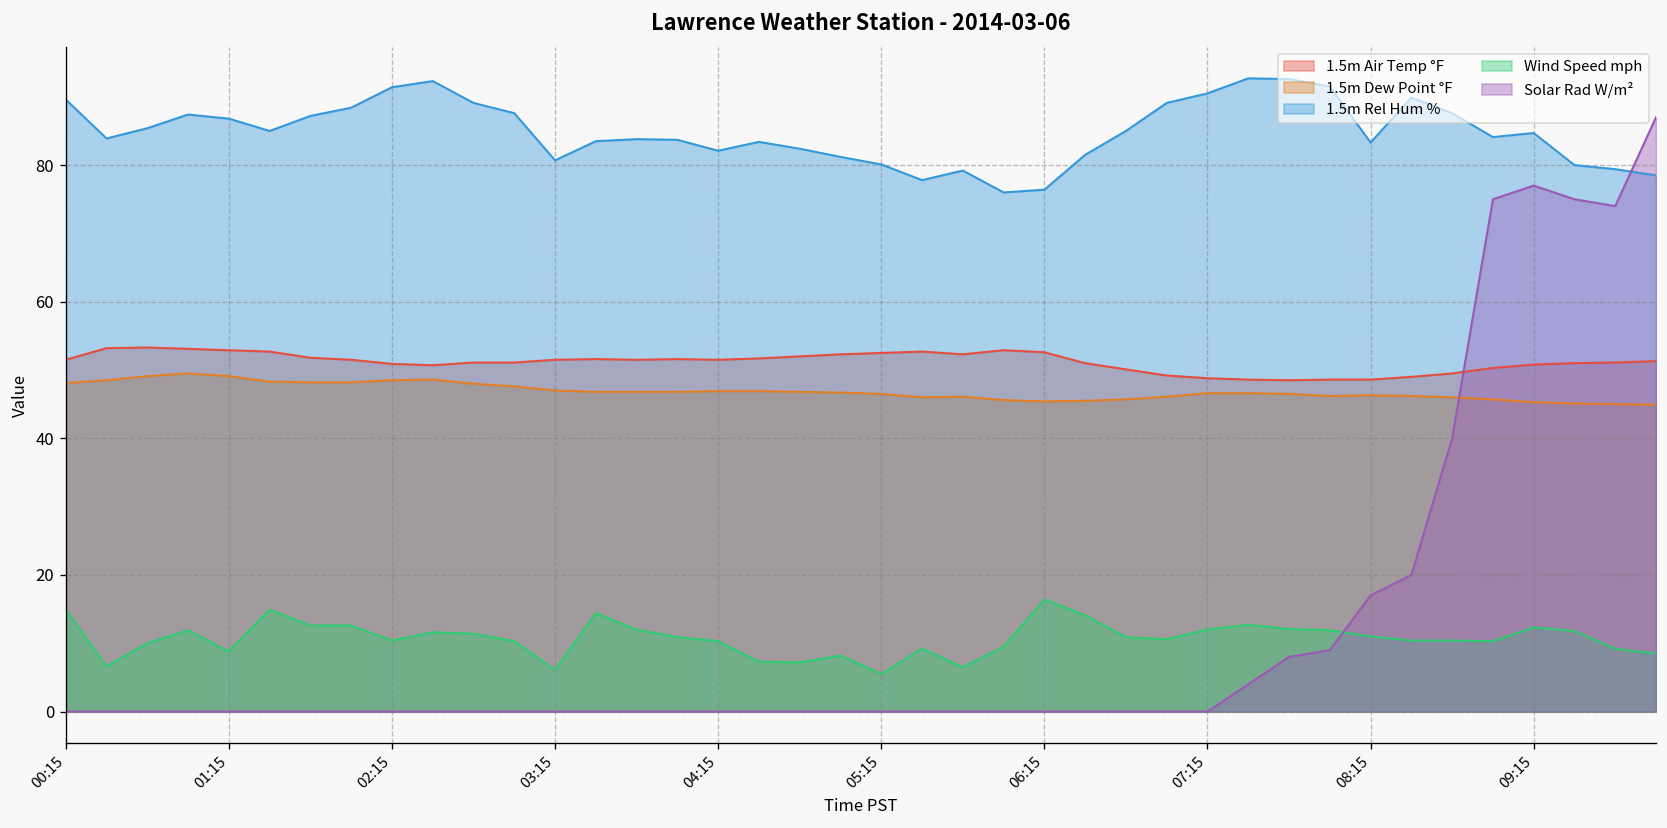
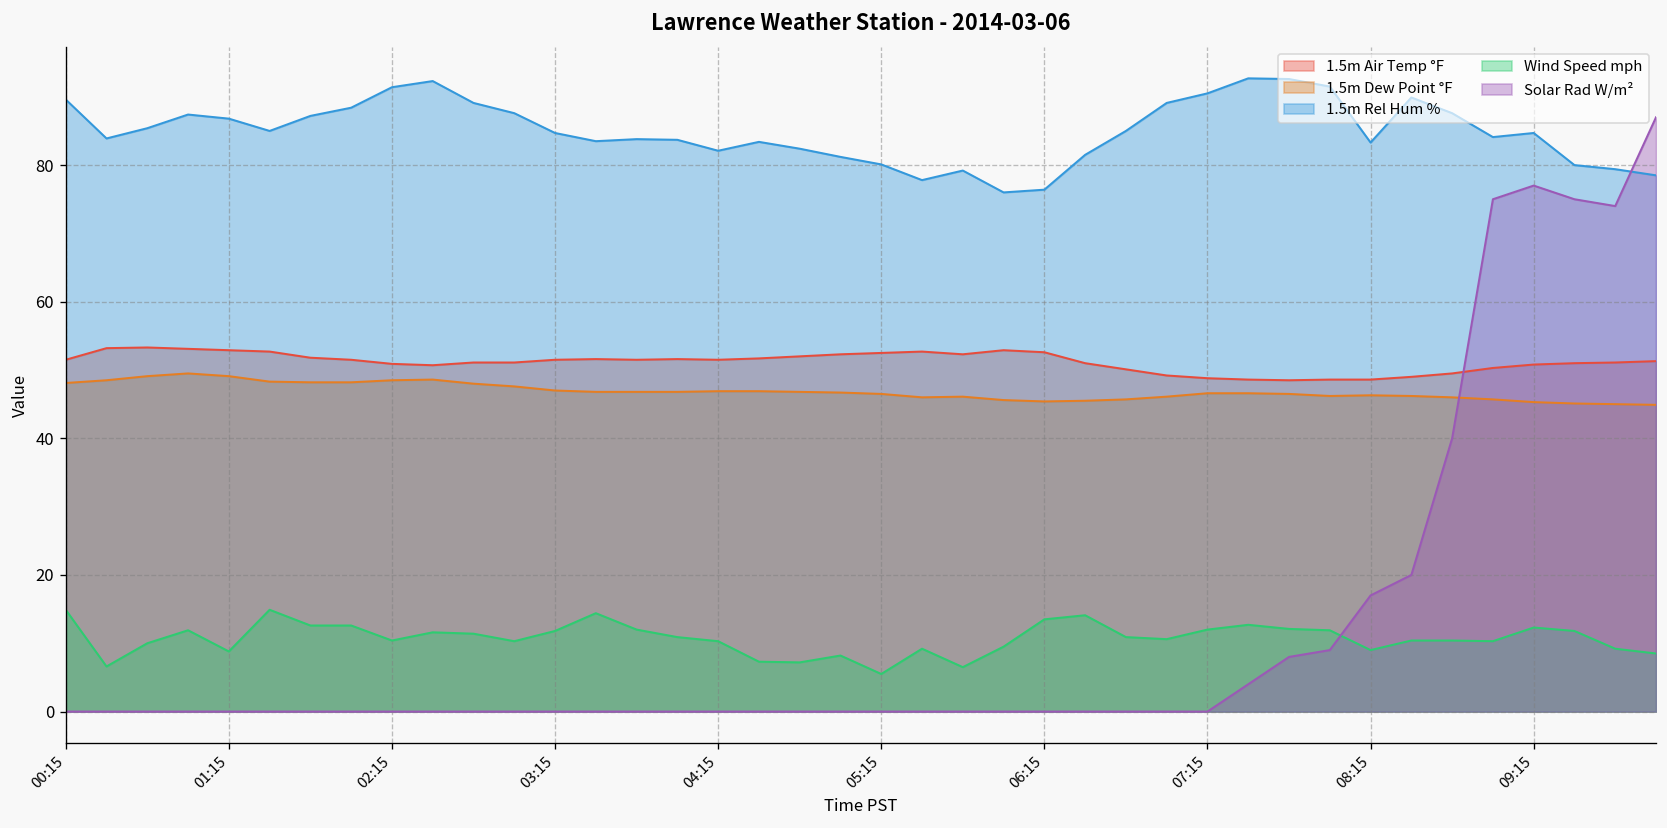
  {
    "1.5m Rel Hum %": {
      "00:15": 90,
      "01:15": 87,
      "02:15": 91,
-     "03:15": 81,
+     "03:15": 85,
      "04:15": 82,
      "05:15": 80,
      "06:15": 76,
      "07:15": 91,
      "08:15": 83,
      "09:15": 85
    },
    "Wind Speed mph": {
      "00:15": 15,
      "01:15": 9,
      "02:15": 10,
-     "03:15": 6,
+     "03:15": 12,
      "04:15": 10,
      "05:15": 6,
-     "06:15": 16,
+     "06:15": 14,
      "07:15": 12,
-     "08:15": 11,
+     "08:15": 9,
      "09:15": 12
    },
    "Solar Rad W/m²": {
      "00:15": 0,
      "01:15": 0,
      "02:15": 0,
      "03:15": 0,
      "04:15": 0,
      "05:15": 0,
      "06:15": 0,
      "07:15": 0,
      "08:15": 17,
      "09:15": 77
    }
  }
